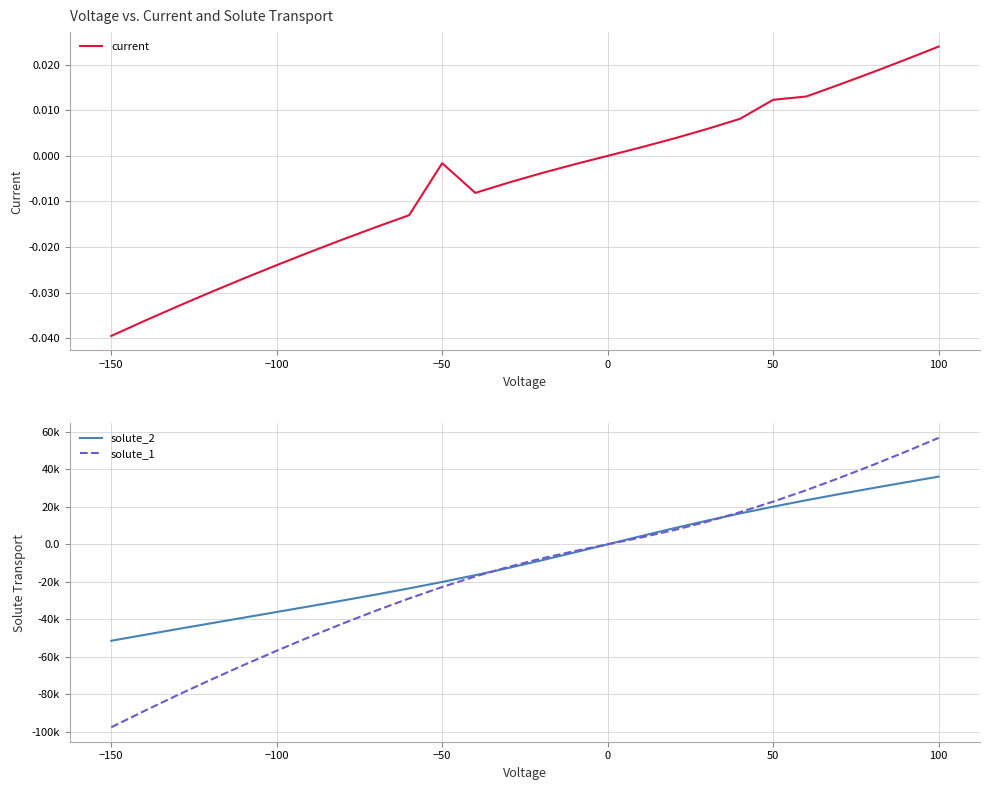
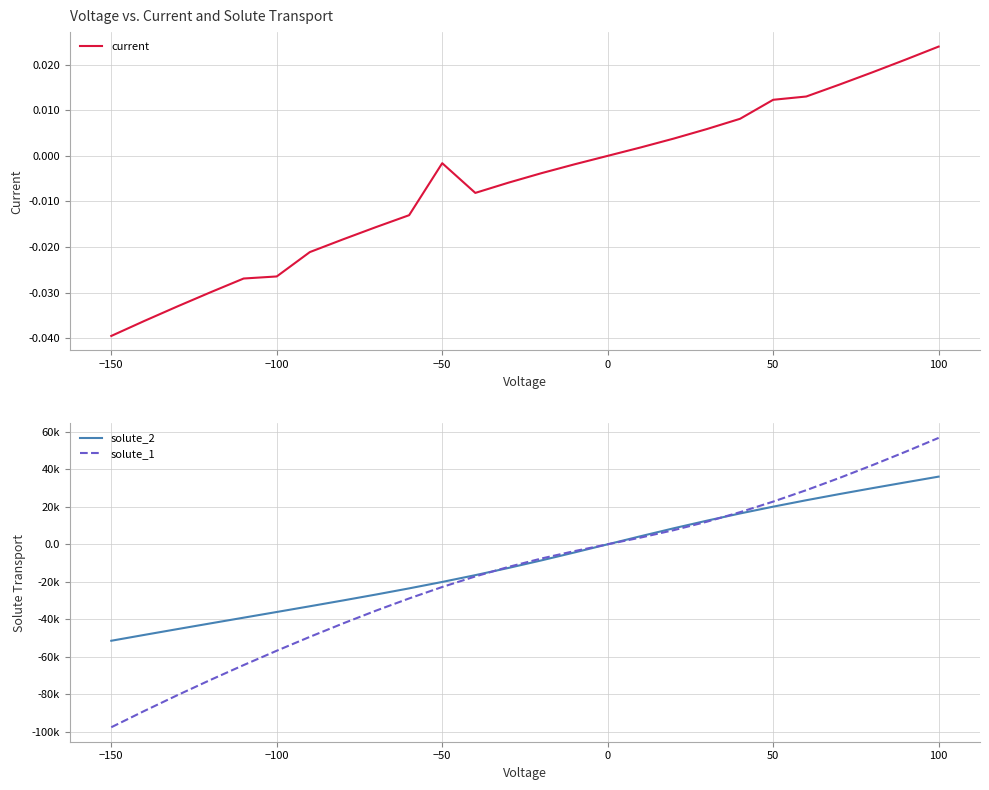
  {
    "Voltage vs. Current and Solute Transport": {
      "−150": -0.040,
-     "−100": -0.024,
+     "−100": -0.026,
      "−50": -0.002,
      "0": 0.000,
      "50": 0.012,
      "100": 0.024
    }
  }
